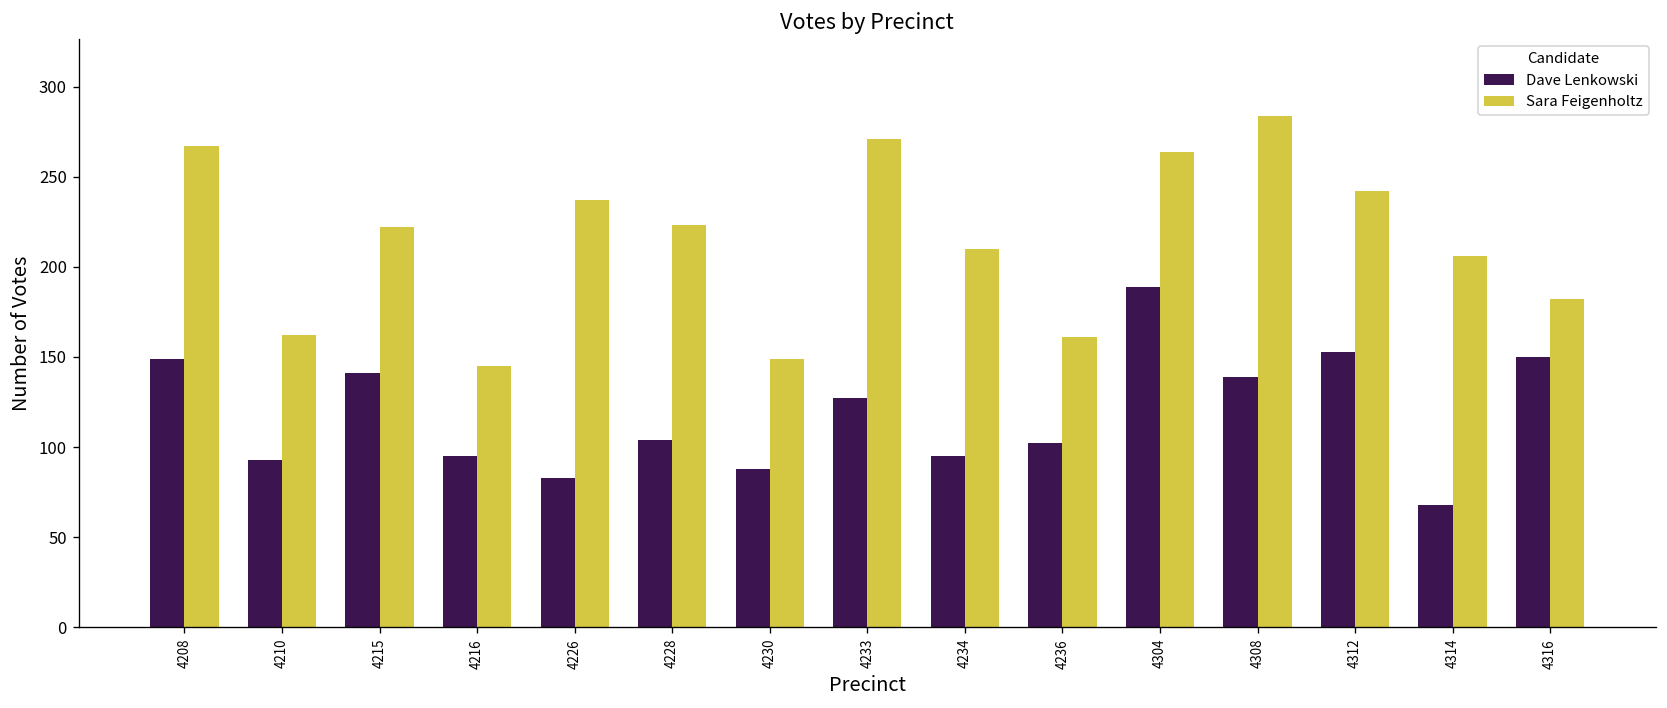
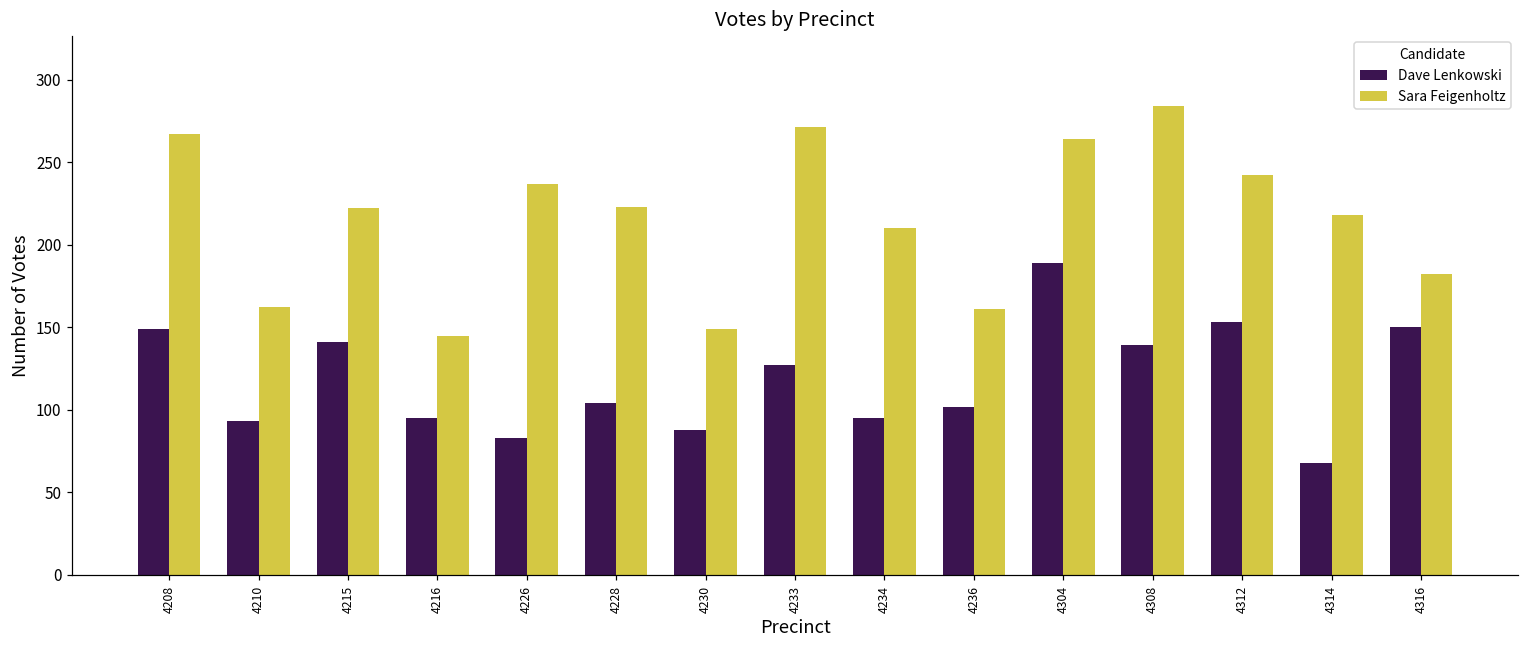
  {
    "Dave Lenkowski": {
      "4208": 149,
      "4210": 93,
      "4215": 141,
      "4216": 95,
      "4226": 83,
      "4228": 104,
      "4230": 88,
      "4233": 127,
      "4234": 95,
      "4236": 102,
      "4304": 189,
      "4308": 139,
      "4312": 153,
      "4314": 68,
      "4316": 150
    },
    "Sara Feigenholtz": {
      "4208": 267,
      "4210": 162,
      "4215": 222,
      "4216": 145,
      "4226": 237,
      "4228": 223,
      "4230": 149,
      "4233": 271,
      "4234": 210,
      "4236": 161,
      "4304": 264,
      "4308": 284,
      "4312": 242,
-     "4314": 206,
+     "4314": 218,
      "4316": 182
    }
  }
